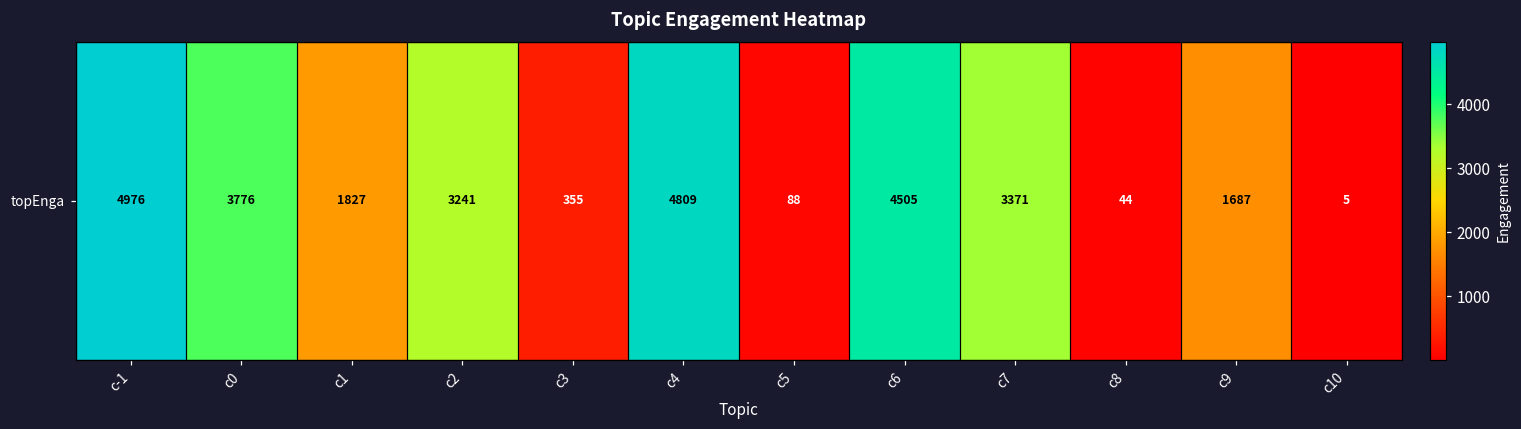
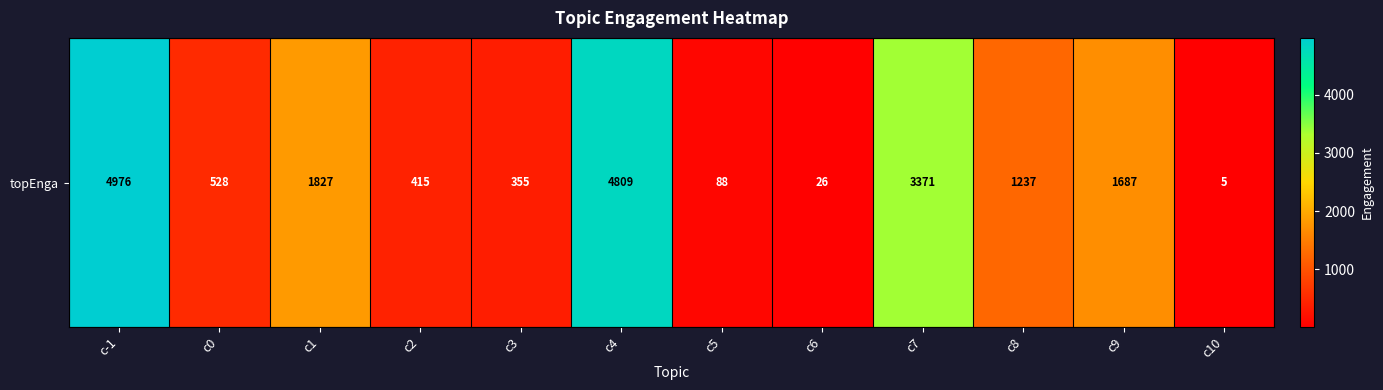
  {
    "topEnga": {
      "c-1": 4976,
-     "c0": 3776,
+     "c0": 528,
      "c1": 1827,
-     "c2": 3241,
+     "c2": 415,
      "c3": 355,
      "c4": 4809,
      "c5": 88,
-     "c6": 4505,
+     "c6": 26,
      "c7": 3371,
-     "c8": 44,
+     "c8": 1237,
      "c9": 1687,
      "c10": 5
    }
  }
